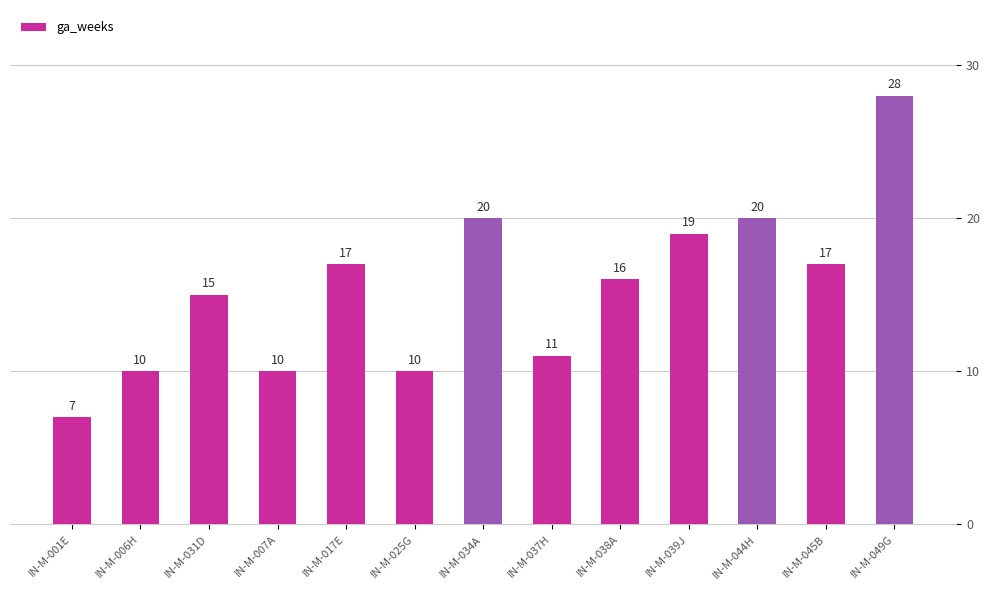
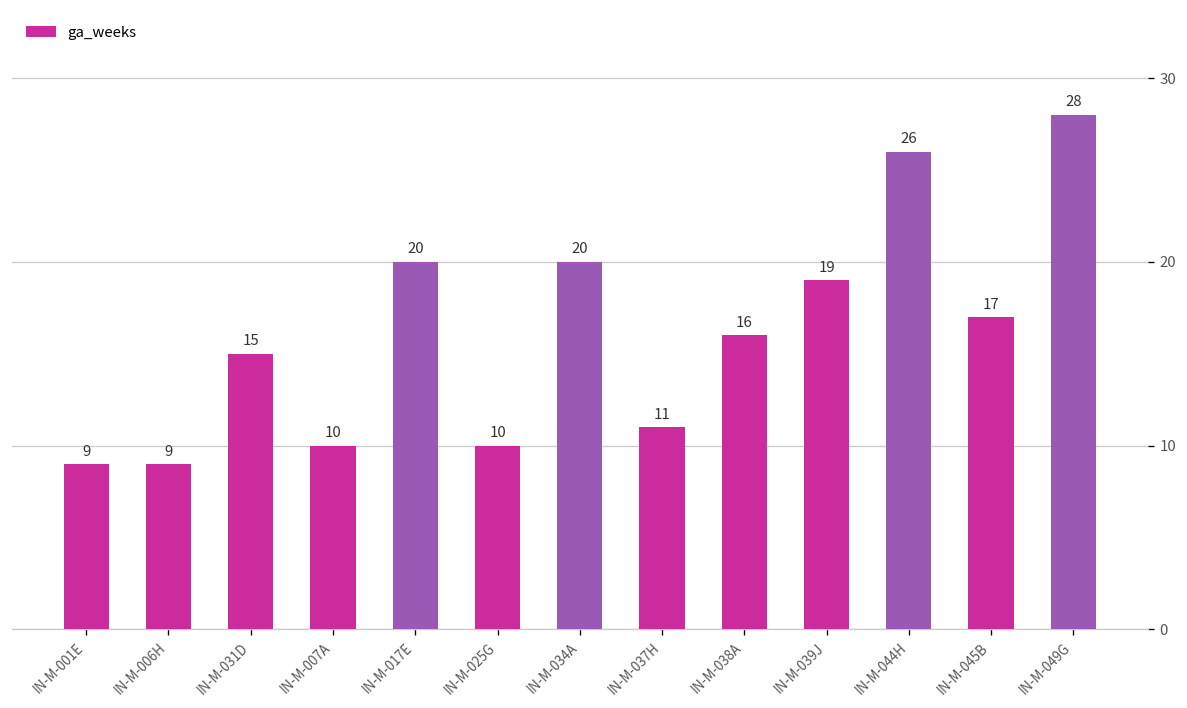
  {
-   "IN-M-001E": 7,
-   "IN-M-006H": 10,
+   "IN-M-001E": 9,
+   "IN-M-006H": 9,
    "IN-M-031D": 15,
    "IN-M-007A": 10,
-   "IN-M-017E": 17,
+   "IN-M-017E": 20,
    "IN-M-025G": 10,
    "IN-M-034A": 20,
    "IN-M-037H": 11,
    "IN-M-038A": 16,
    "IN-M-039J": 19,
-   "IN-M-044H": 20,
+   "IN-M-044H": 26,
    "IN-M-045B": 17,
    "IN-M-049G": 28
  }
